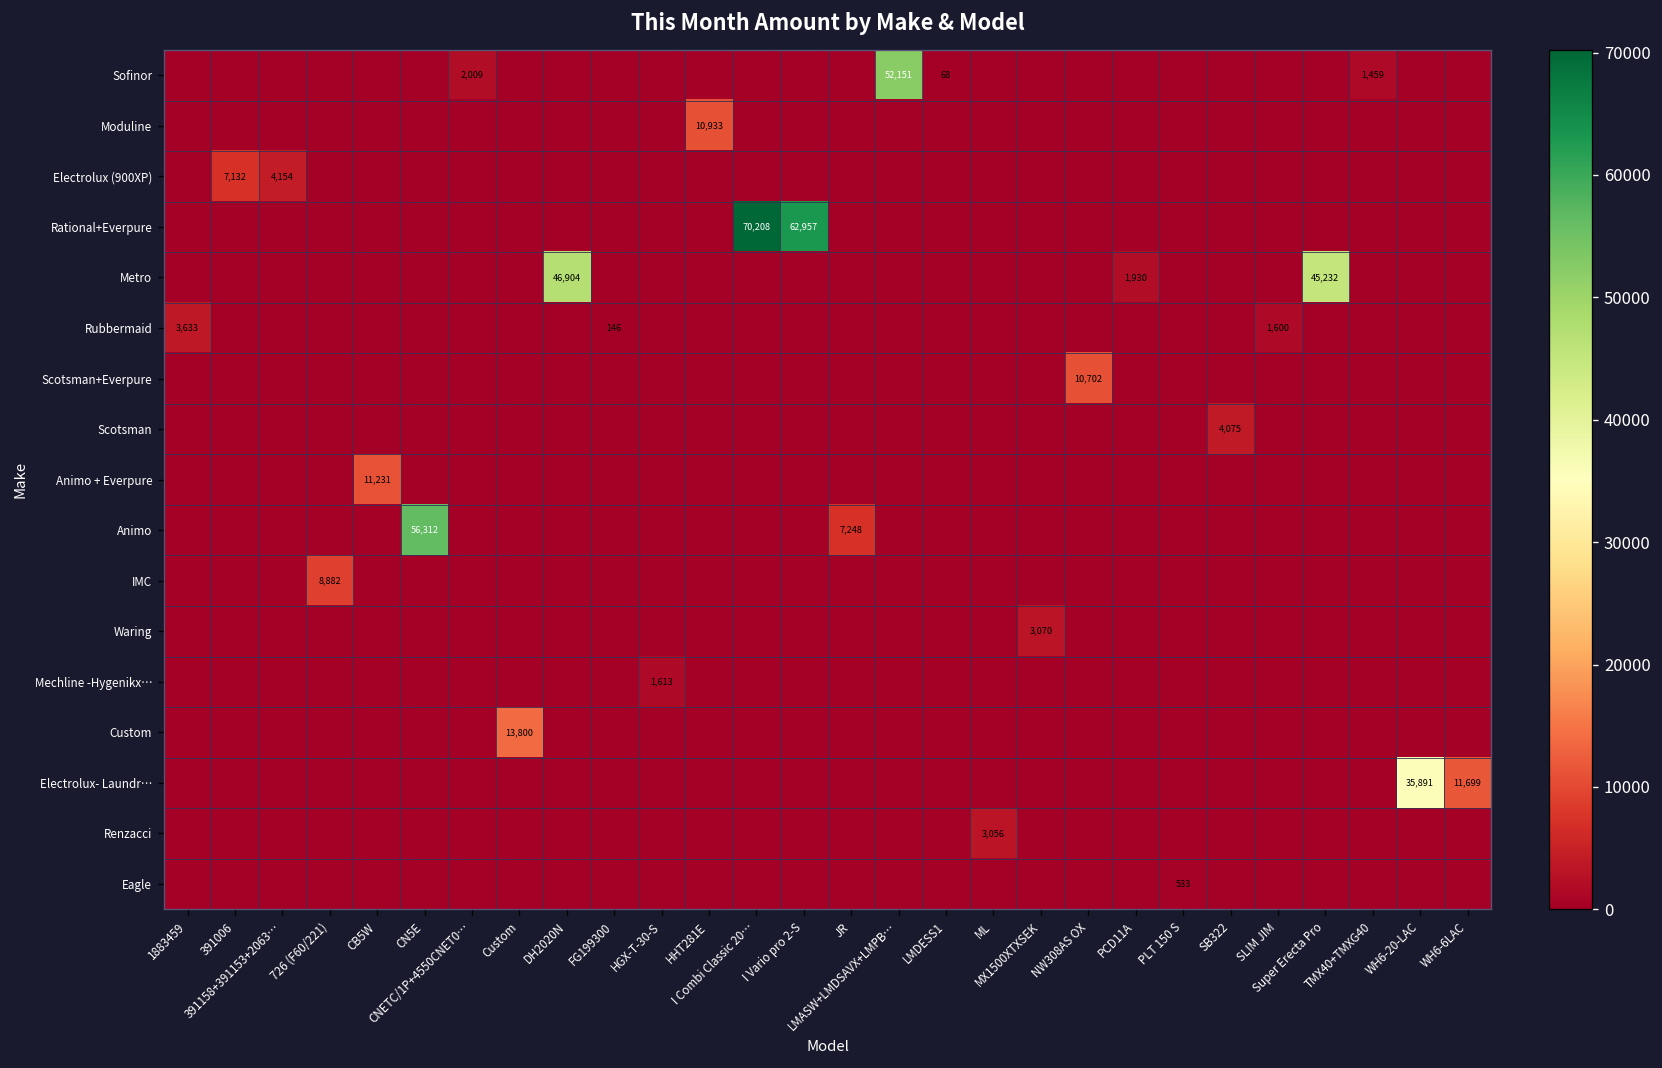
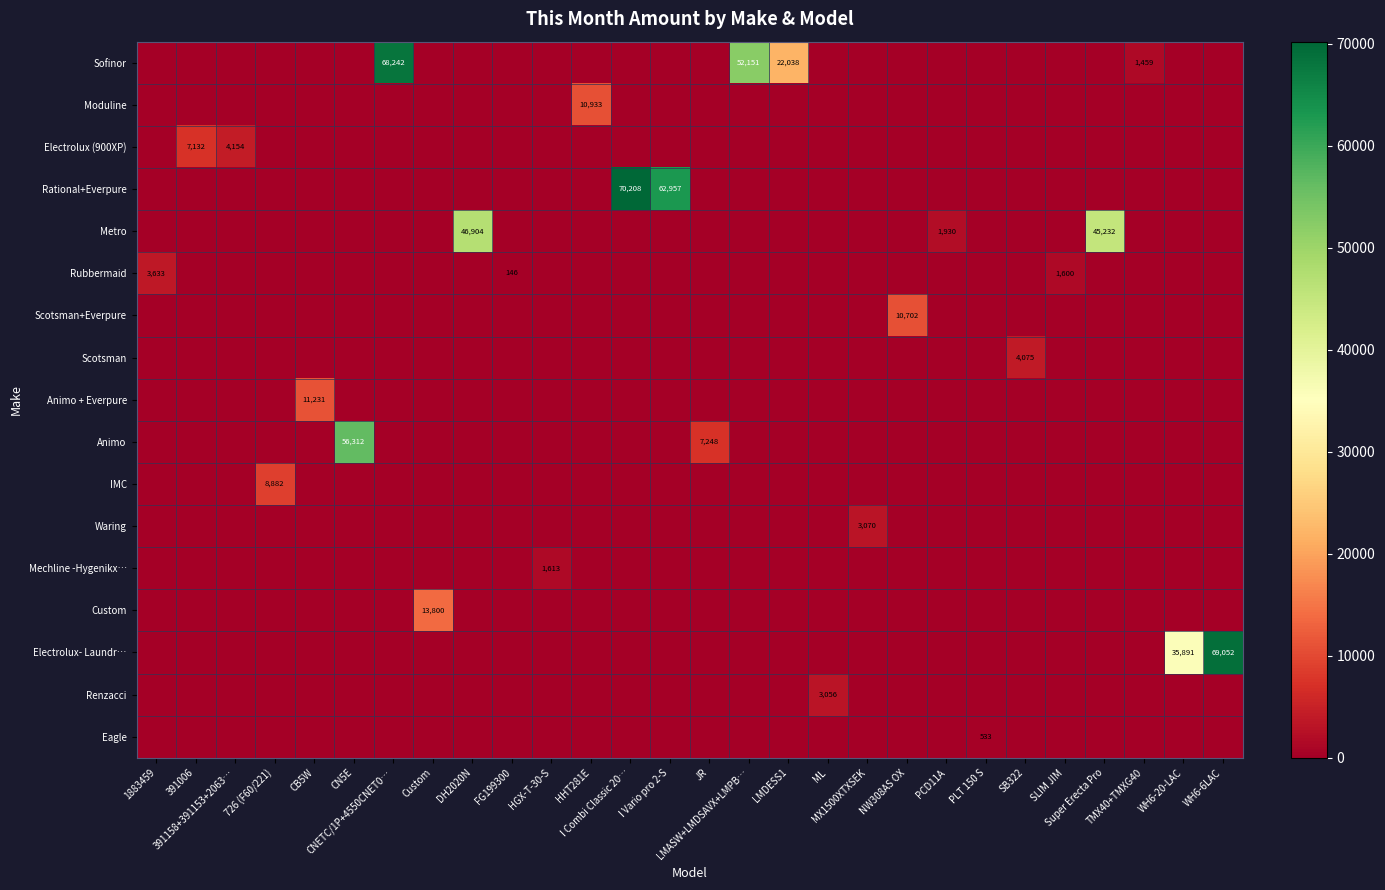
  {
    "Sofinor": {
-     "CNETC/1P+4550CNET0…": "2,009",
+     "CNETC/1P+4550CNET0…": "68,242",
      "LMASW+LMDSAVX+LMPB…": "52,151",
-     "LMDESS1": "68",
+     "LMDESS1": "22,038",
      "TMX40+TMXG40": "1,459"
    },
    "Moduline": {
      "HHT281E": "10,933"
    },
    "Electrolux (900XP)": {
      "391006": "7,132",
      "391158+391153+2063…": "4,154"
    },
    "Rational+Everpure": {
      "I Combi Classic 20…": "70,208",
      "I Vario pro 2-S": "62,957"
    },
    "Metro": {
      "DH2020N": "46,904",
      "PCD11A": "1,930",
      "Super Erecta Pro": "45,232"
    },
    "Rubbermaid": {
      "1883459": "3,633",
      "FG199300": "146",
      "SLIM JIM": "1,600"
    },
    "Scotsman+Everpure": {
      "NW308AS OX": "10,702"
    },
    "Scotsman": {
      "SB322": "4,075"
    },
    "Animo + Everpure": {
      "CB5W": "11,231"
    },
    "Animo": {
      "CN5E": "56,312",
      "JR": "7,248"
    },
    "IMC": {
      "726 (F60/221)": "8,882"
    },
    "Waring": {
      "MX1500XTXSEK": "3,070"
    },
    "Mechline -Hygenikx…": {
      "HGX-T-30-S": "1,613"
    },
    "Custom": {
      "Custom": "13,800"
    },
    "Electrolux- Laundr…": {
      "WH6-20-LAC": "35,891",
-     "WH6-6LAC": "11,699"
+     "WH6-6LAC": "69,052"
    },
    "Renzacci": {
      "ML": "3,056"
    },
    "Eagle": {
      "PLT 150 S": "533"
    }
  }
